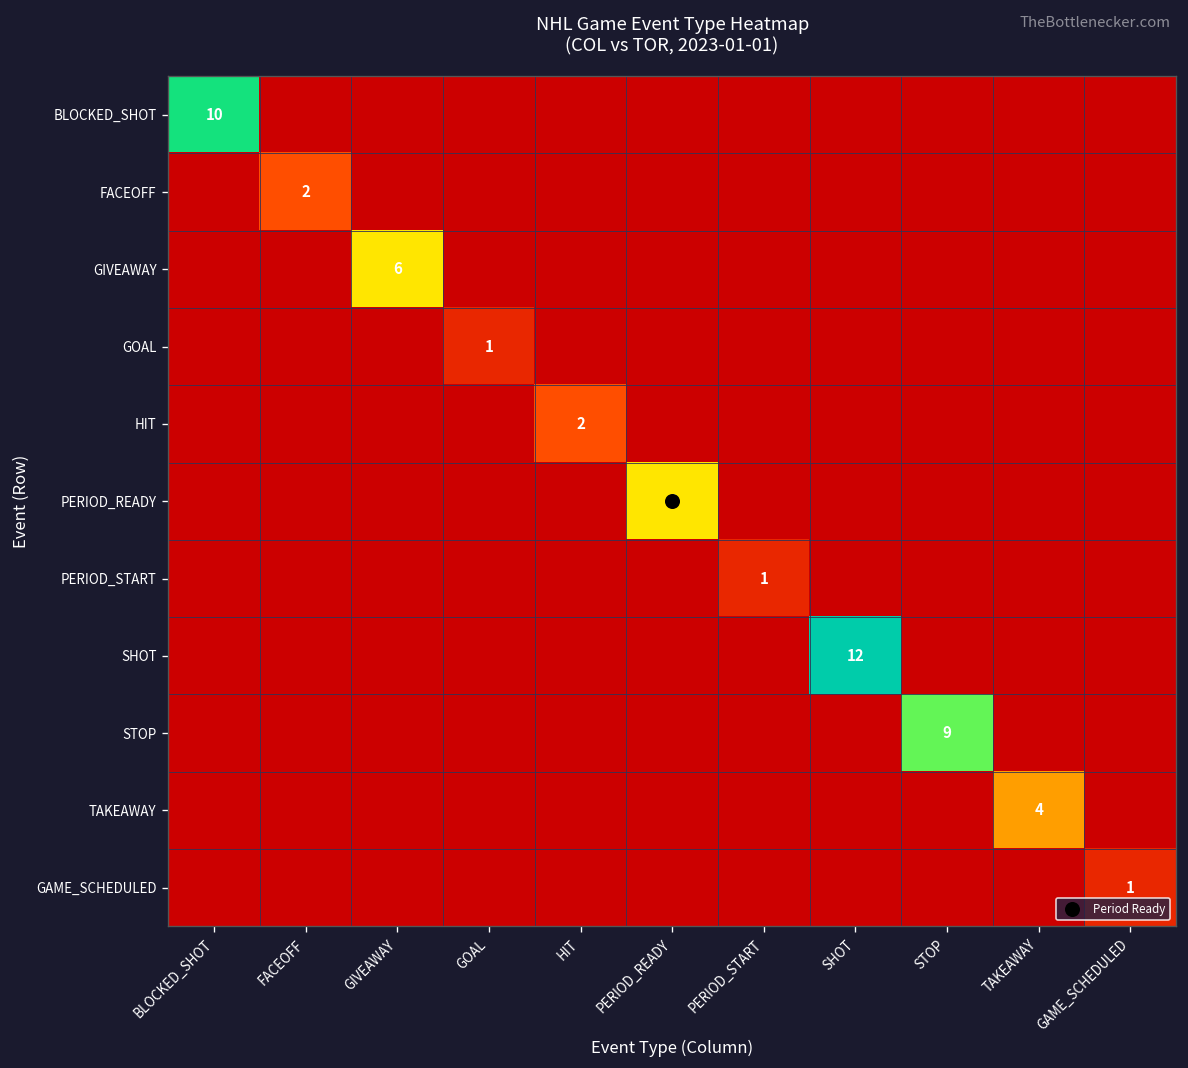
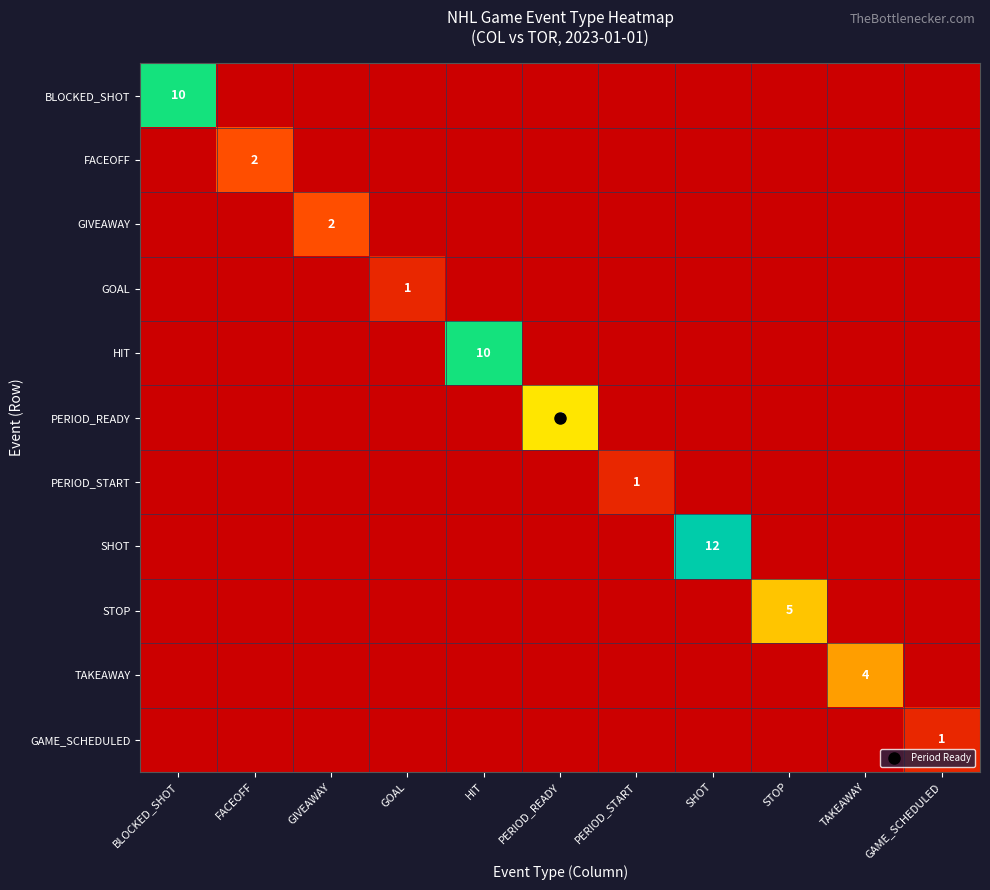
  {
    "BLOCKED_SHOT": {
      "BLOCKED_SHOT": 10
    },
    "FACEOFF": {
      "FACEOFF": 2
    },
    "GIVEAWAY": {
-     "GIVEAWAY": 6
+     "GIVEAWAY": 2
    },
    "GOAL": {
      "GOAL": 1
    },
    "HIT": {
-     "HIT": 2
+     "HIT": 10
    },
    "PERIOD_START": {
      "PERIOD_START": 1
    },
    "SHOT": {
      "SHOT": 12
    },
    "STOP": {
-     "STOP": 9
+     "STOP": 5
    },
    "TAKEAWAY": {
      "TAKEAWAY": 4
    },
    "GAME_SCHEDULED": {
      "GAME_SCHEDULED": 1
    }
  }
